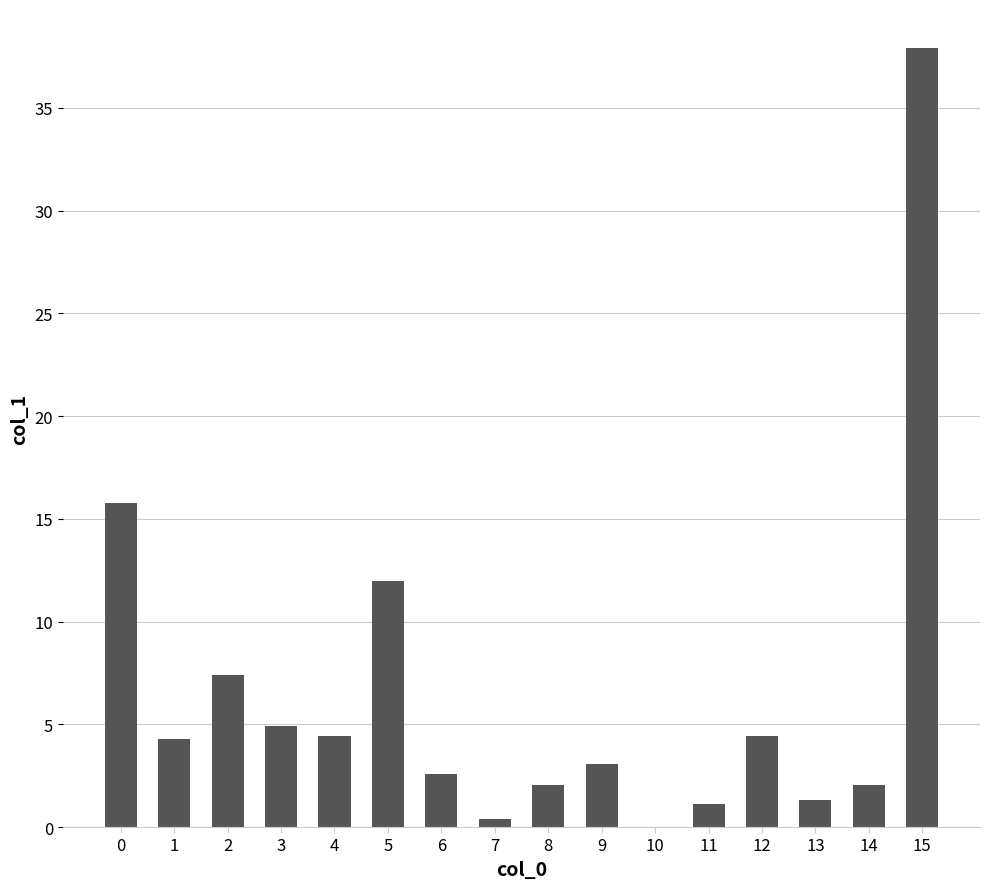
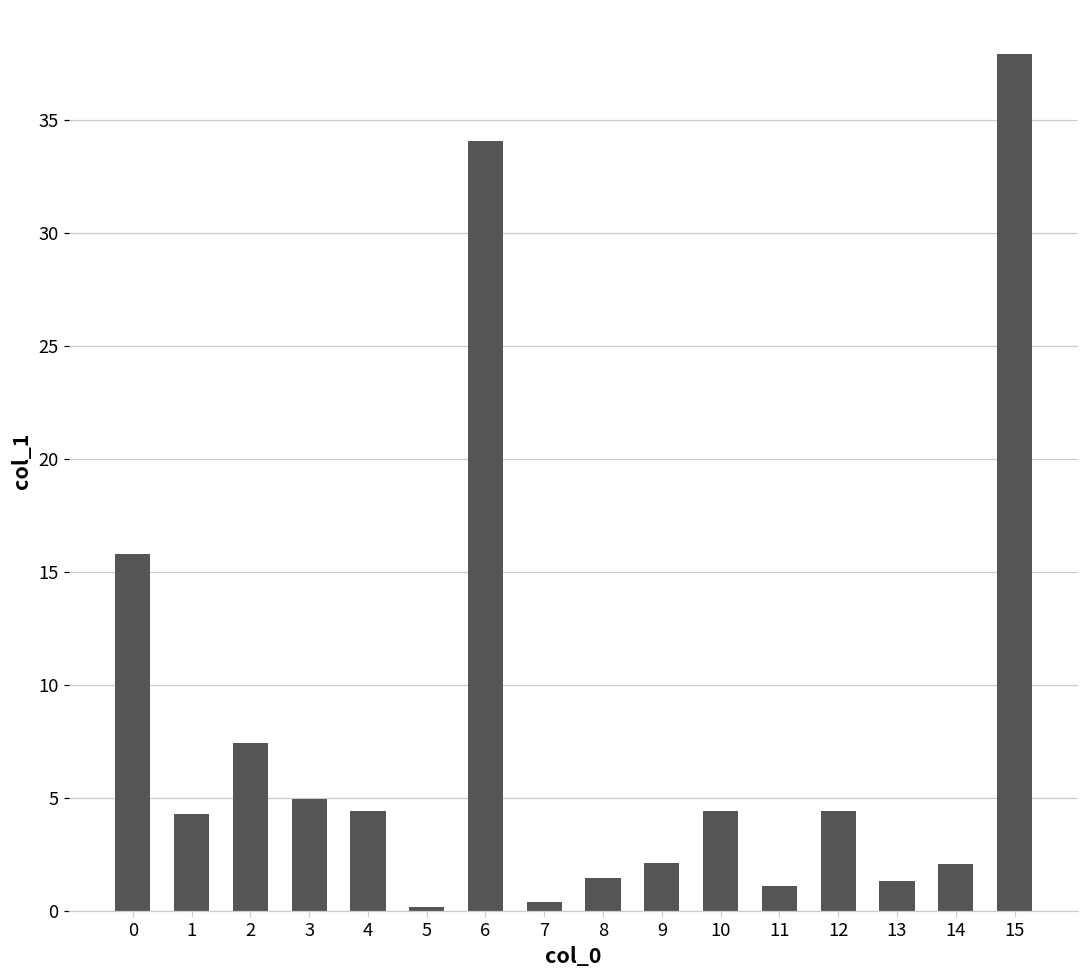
  {
    "0": 15.8,
    "1": 4.3,
    "2": 7.4,
    "3": 4.9,
    "4": 4.4,
-   "5": 12.0,
-   "6": 2.6,
+   "5": 0.2,
+   "6": 34.1,
    "7": 0.4,
-   "8": 2.0,
-   "9": 3.1,
-   "10": 0.0,
+   "8": 1.5,
+   "9": 2.1,
+   "10": 4.4,
    "11": 1.1,
    "12": 4.4,
    "13": 1.3,
    "14": 2.1,
    "15": 37.9
  }
